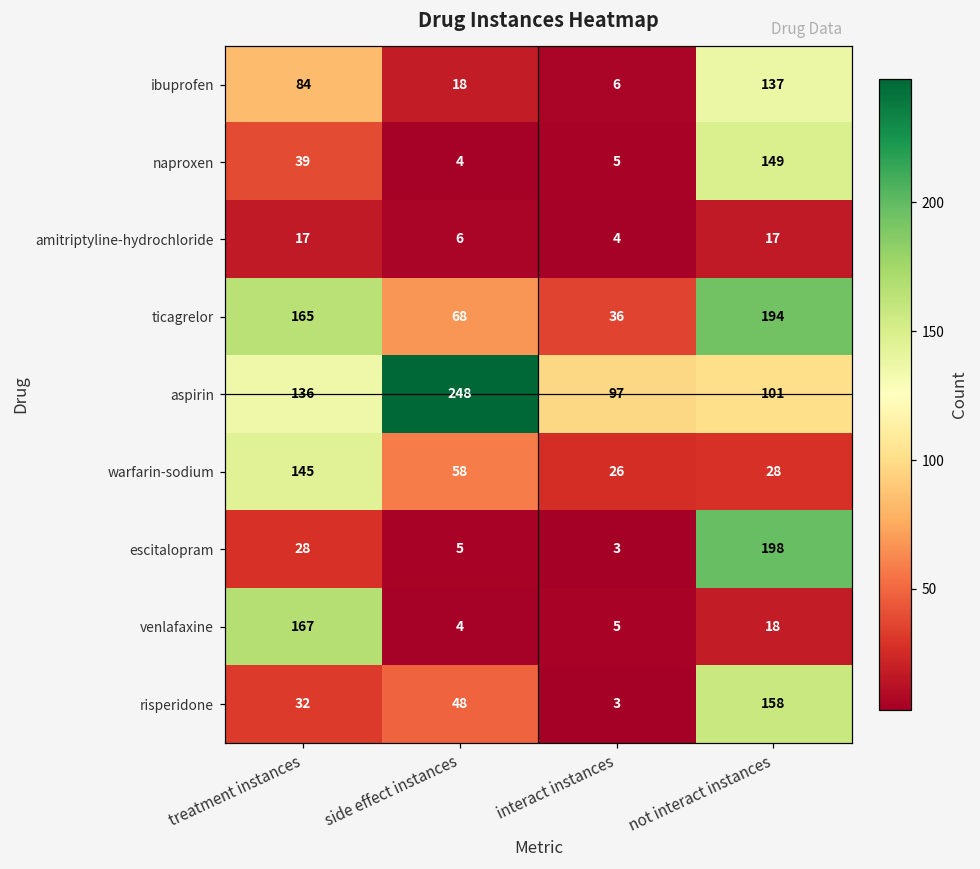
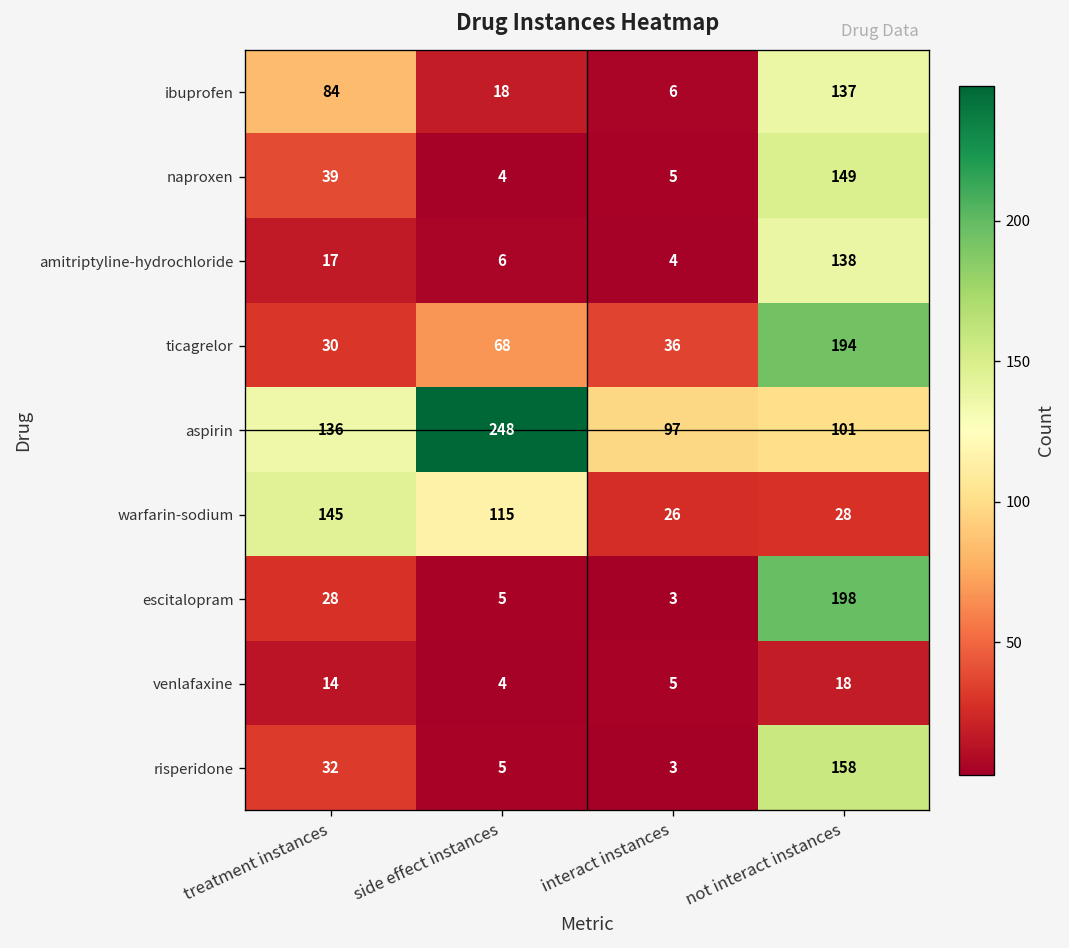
  {
    "ibuprofen": {
      "treatment instances": 84,
      "side effect instances": 18,
      "interact instances": 6,
      "not interact instances": 137
    },
    "naproxen": {
      "treatment instances": 39,
      "side effect instances": 4,
      "interact instances": 5,
      "not interact instances": 149
    },
    "amitriptyline-hydrochloride": {
      "treatment instances": 17,
      "side effect instances": 6,
      "interact instances": 4,
-     "not interact instances": 17
+     "not interact instances": 138
    },
    "ticagrelor": {
-     "treatment instances": 165,
+     "treatment instances": 30,
      "side effect instances": 68,
      "interact instances": 36,
      "not interact instances": 194
    },
    "aspirin": {
      "treatment instances": 136,
      "side effect instances": 248,
      "interact instances": 97,
      "not interact instances": 101
    },
    "warfarin-sodium": {
      "treatment instances": 145,
-     "side effect instances": 58,
+     "side effect instances": 115,
      "interact instances": 26,
      "not interact instances": 28
    },
    "escitalopram": {
      "treatment instances": 28,
      "side effect instances": 5,
      "interact instances": 3,
      "not interact instances": 198
    },
    "venlafaxine": {
-     "treatment instances": 167,
+     "treatment instances": 14,
      "side effect instances": 4,
      "interact instances": 5,
      "not interact instances": 18
    },
    "risperidone": {
      "treatment instances": 32,
-     "side effect instances": 48,
+     "side effect instances": 5,
      "interact instances": 3,
      "not interact instances": 158
    }
  }
